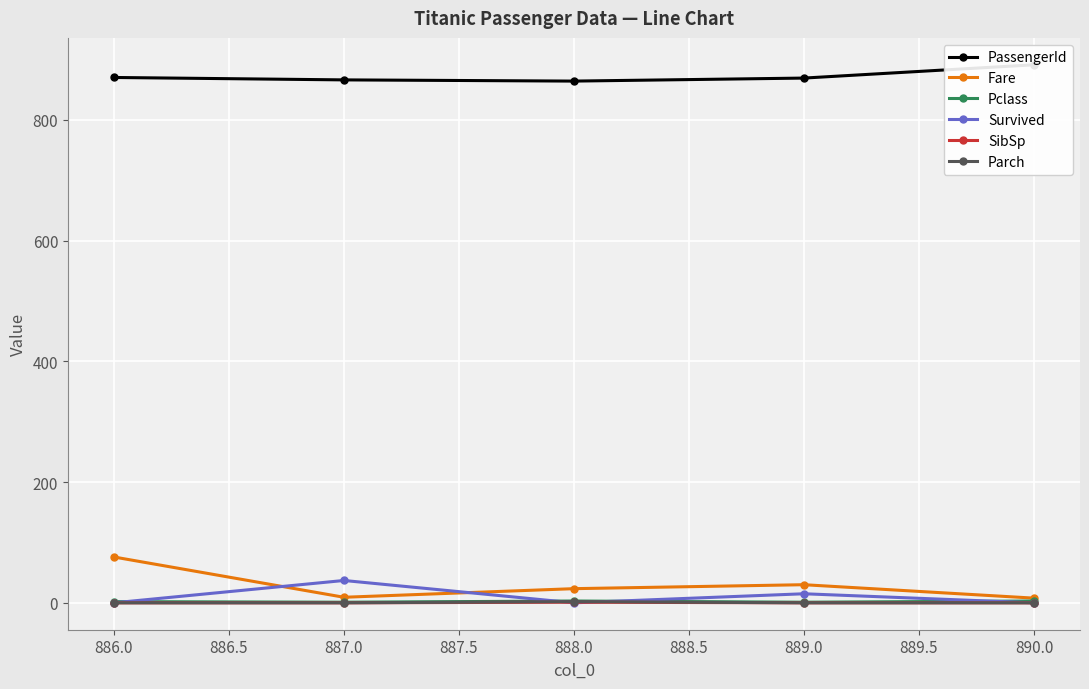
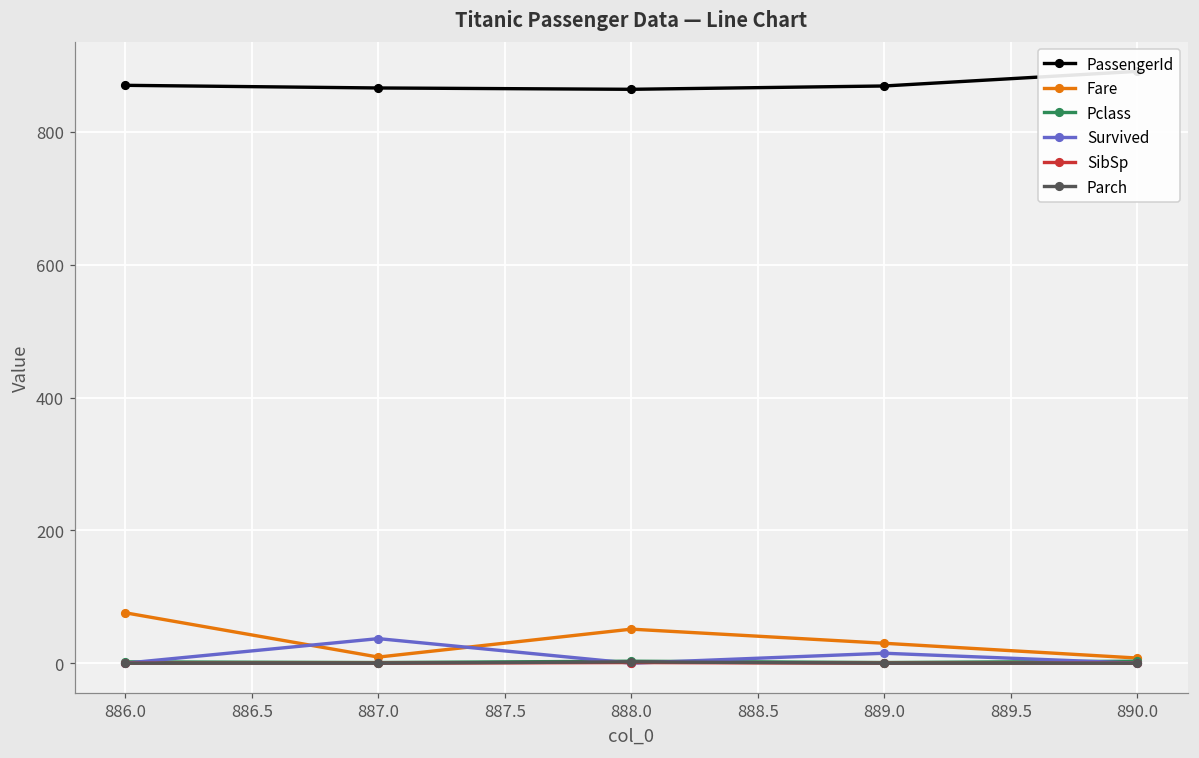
  {
    "PassengerId": {
      "886.0": 870,
      "887.0": 870,
      "888.0": 860,
      "889.0": 870
    },
    "Fare": {
      "886.0": 80,
      "887.0": 10,
-     "888.0": 20,
+     "888.0": 50,
      "889.0": 30,
      "890.0": 10
    },
    "Survived": {
      "887.0": 40,
      "889.0": 20
    }
  }
